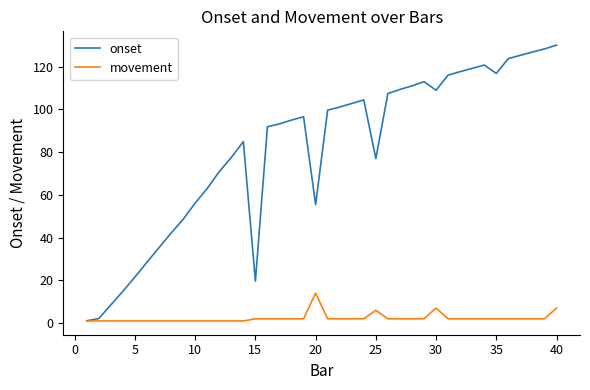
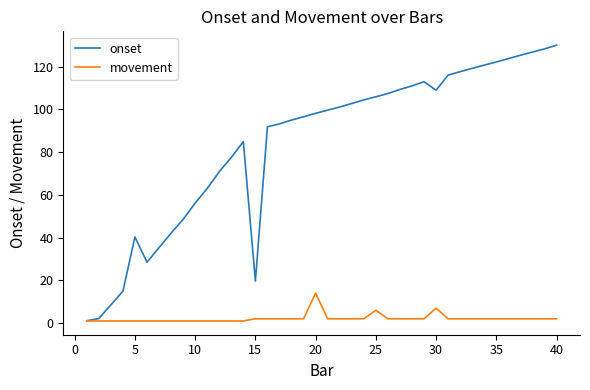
  {
    "onset": {
-     "5": 22,
+     "5": 40,
      "10": 56,
      "15": 20,
-     "20": 55,
-     "25": 77,
+     "20": 98,
+     "25": 106,
      "30": 109,
-     "35": 117,
+     "35": 122,
      "40": 130
    },
    "movement": {
      "5": 1,
      "10": 1,
      "15": 2,
      "20": 14,
      "25": 6,
      "30": 7,
      "35": 2,
-     "40": 7
+     "40": 2
    }
  }
